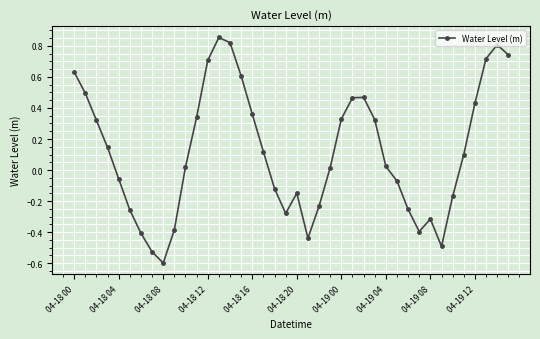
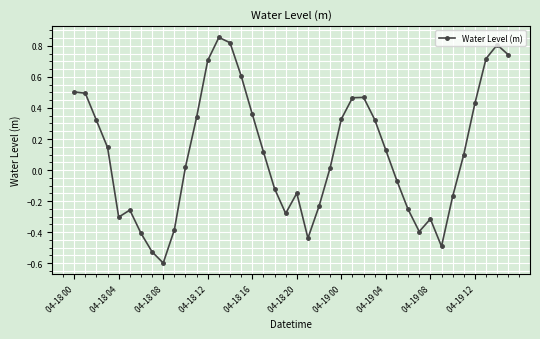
  {
-   "04-18 00": 0.63,
-   "04-18 04": -0.06,
+   "04-18 00": 0.50,
+   "04-18 04": -0.30,
    "04-18 08": -0.60,
    "04-18 12": 0.71,
    "04-18 16": 0.36,
    "04-18 20": -0.15,
    "04-19 00": 0.33,
-   "04-19 04": 0.02,
+   "04-19 04": 0.13,
    "04-19 08": -0.31,
    "04-19 12": 0.43
  }
